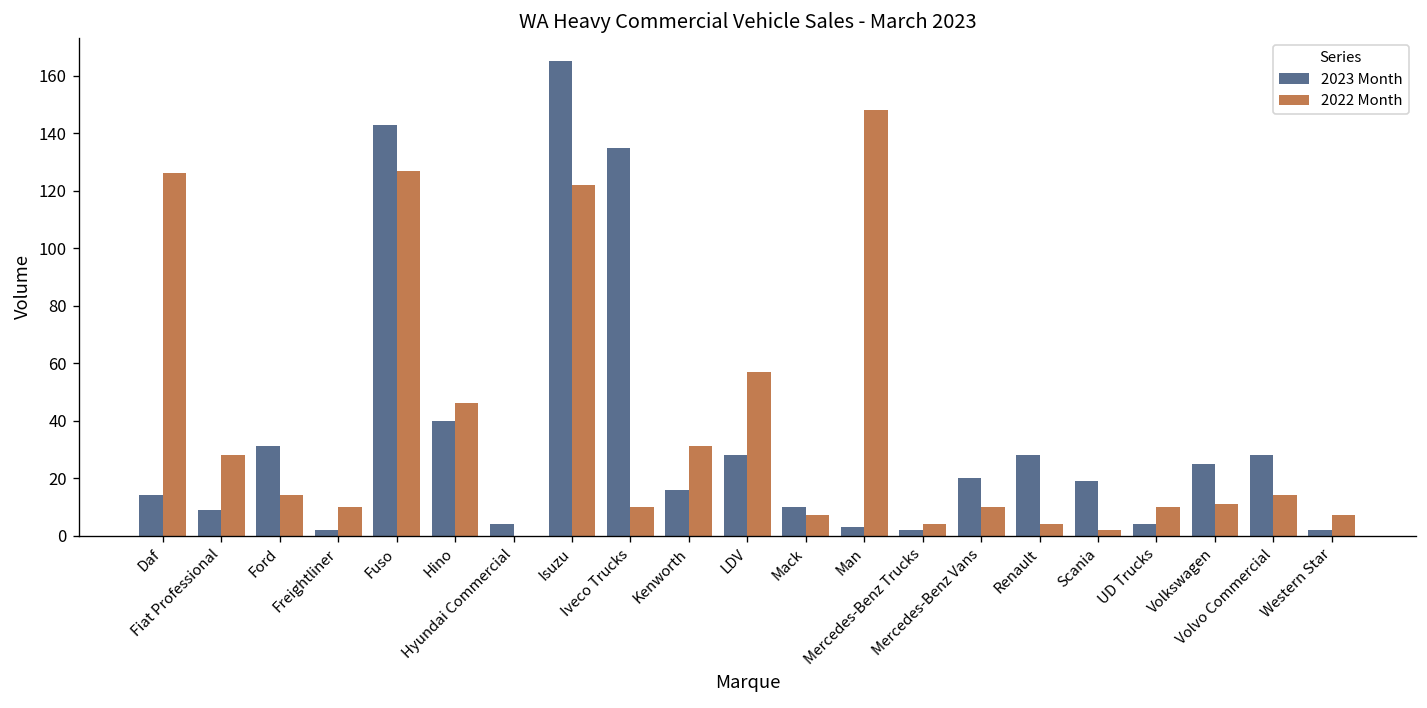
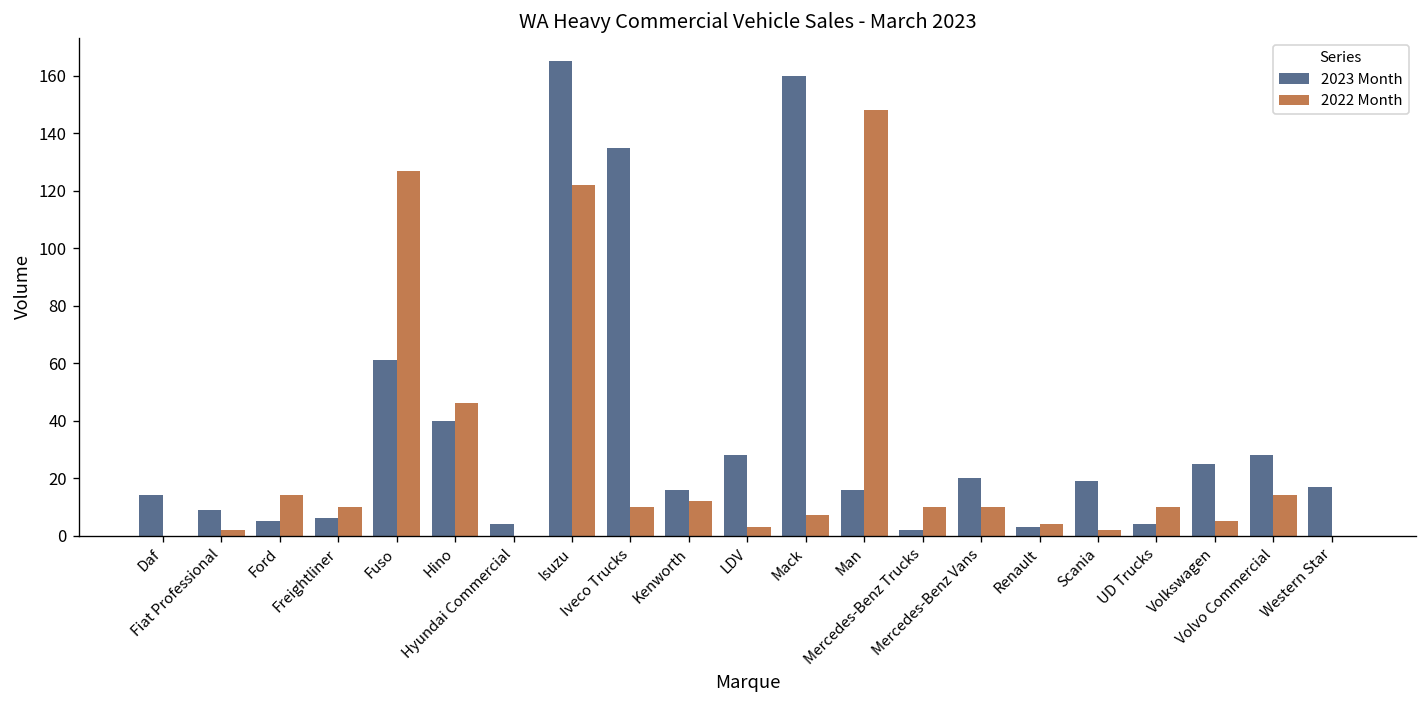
  {
    "2023 Month": {
      "Daf": 14,
      "Fiat Professional": 9,
-     "Ford": 31,
-     "Freightliner": 2,
-     "Fuso": 143,
+     "Ford": 5,
+     "Freightliner": 6,
+     "Fuso": 61,
      "Hino": 40,
      "Hyundai Commercial": 4,
      "Isuzu": 165,
      "Iveco Trucks": 135,
      "Kenworth": 16,
      "LDV": 28,
-     "Mack": 10,
-     "Man": 3,
+     "Mack": 160,
+     "Man": 16,
      "Mercedes-Benz Trucks": 2,
      "Mercedes-Benz Vans": 20,
-     "Renault": 28,
+     "Renault": 3,
      "Scania": 19,
      "UD Trucks": 4,
      "Volkswagen": 25,
      "Volvo Commercial": 28,
-     "Western Star": 2
+     "Western Star": 17
    },
    "2022 Month": {
-     "Daf": 126,
-     "Fiat Professional": 28,
+     "Daf": 0,
+     "Fiat Professional": 2,
      "Ford": 14,
      "Freightliner": 10,
      "Fuso": 127,
      "Hino": 46,
      "Hyundai Commercial": 0,
      "Isuzu": 122,
      "Iveco Trucks": 10,
-     "Kenworth": 31,
-     "LDV": 57,
+     "Kenworth": 12,
+     "LDV": 3,
      "Mack": 7,
      "Man": 148,
-     "Mercedes-Benz Trucks": 4,
+     "Mercedes-Benz Trucks": 10,
      "Mercedes-Benz Vans": 10,
      "Renault": 4,
      "Scania": 2,
      "UD Trucks": 10,
-     "Volkswagen": 11,
+     "Volkswagen": 5,
      "Volvo Commercial": 14,
-     "Western Star": 7
+     "Western Star": 0
    }
  }
